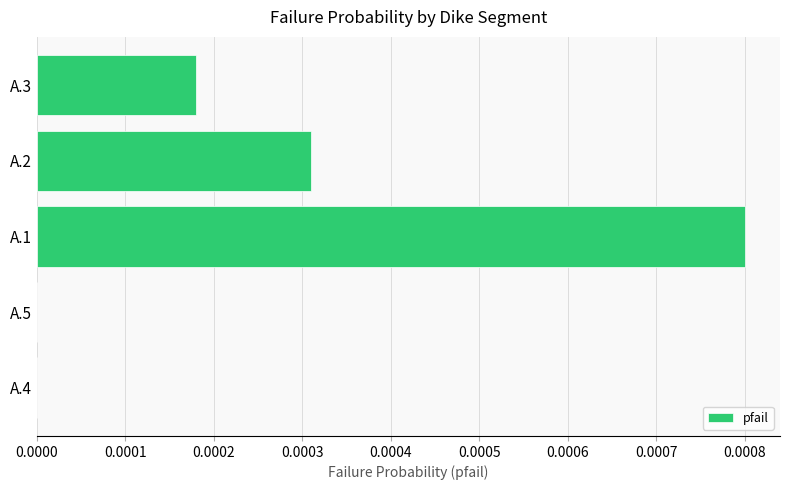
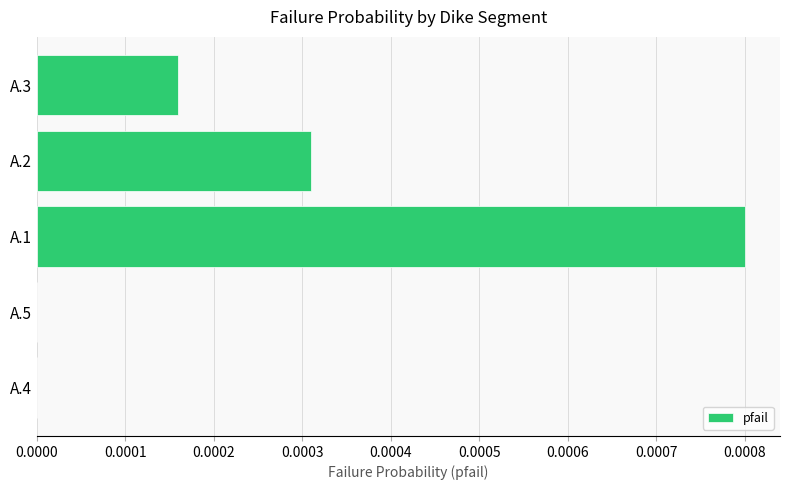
  {
-   "A.3": 0.00018,
+   "A.3": 0.00016,
    "A.2": 0.00031,
    "A.1": 0.00080,
    "A.5": 0.00000,
    "A.4": 0.00000
  }
